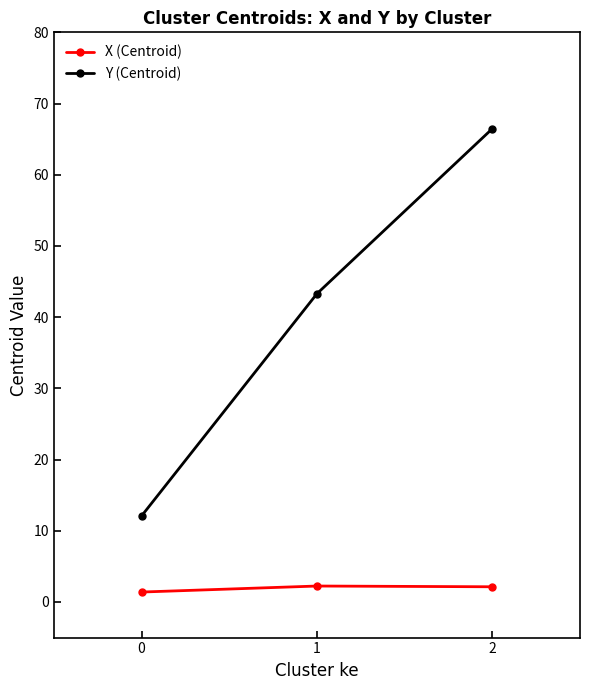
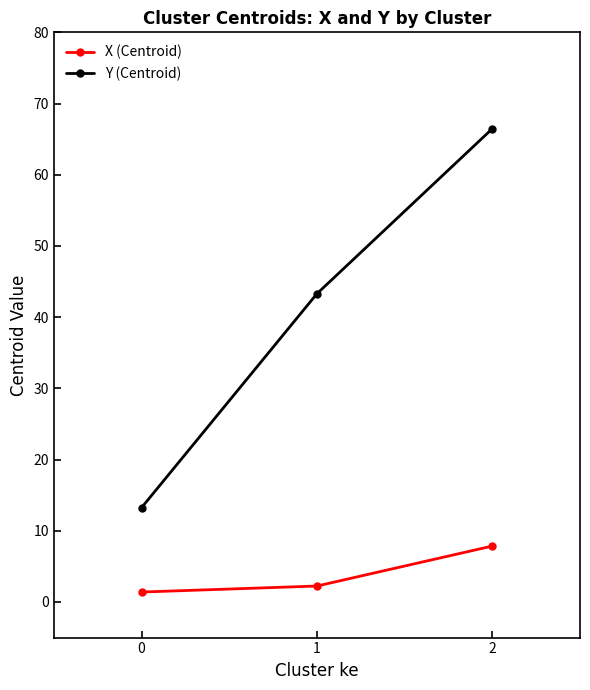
  {
    "X (Centroid)": {
      "0": 1,
      "1": 2,
-     "2": 2
+     "2": 8
    },
    "Y (Centroid)": {
-     "0": 12,
+     "0": 13,
      "1": 43,
      "2": 66
    }
  }
